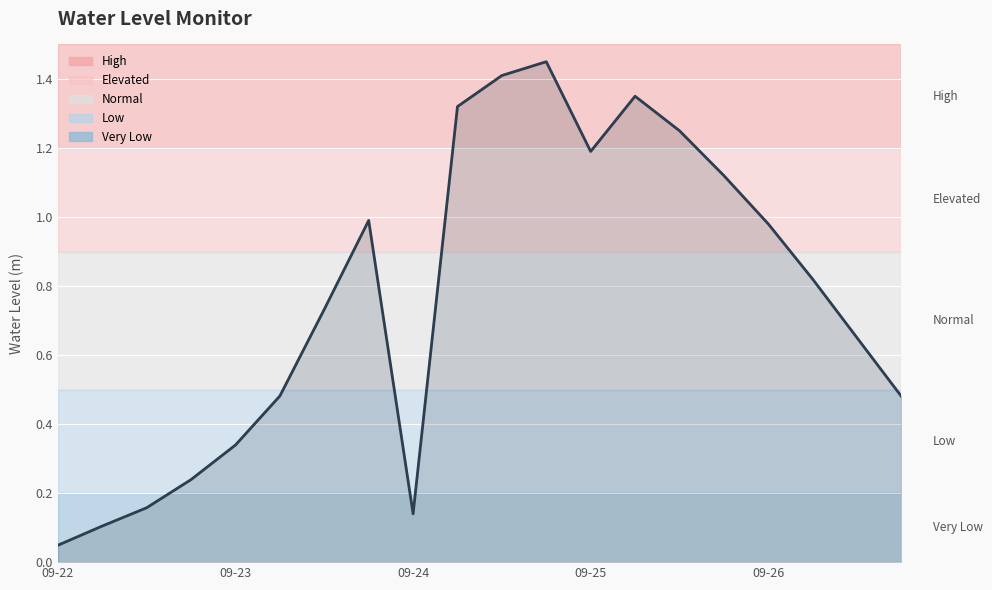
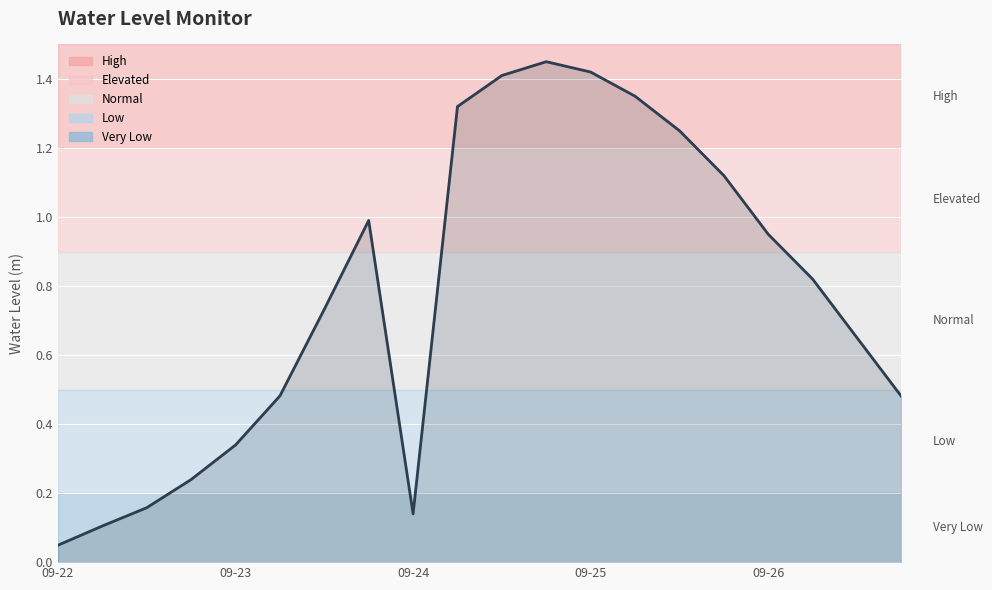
  {
    "09-22": 0.05,
    "09-23": 0.34,
    "09-24": 0.14,
-   "09-25": 1.19,
-   "09-26": 0.98
+   "09-25": 1.42,
+   "09-26": 0.95
  }
